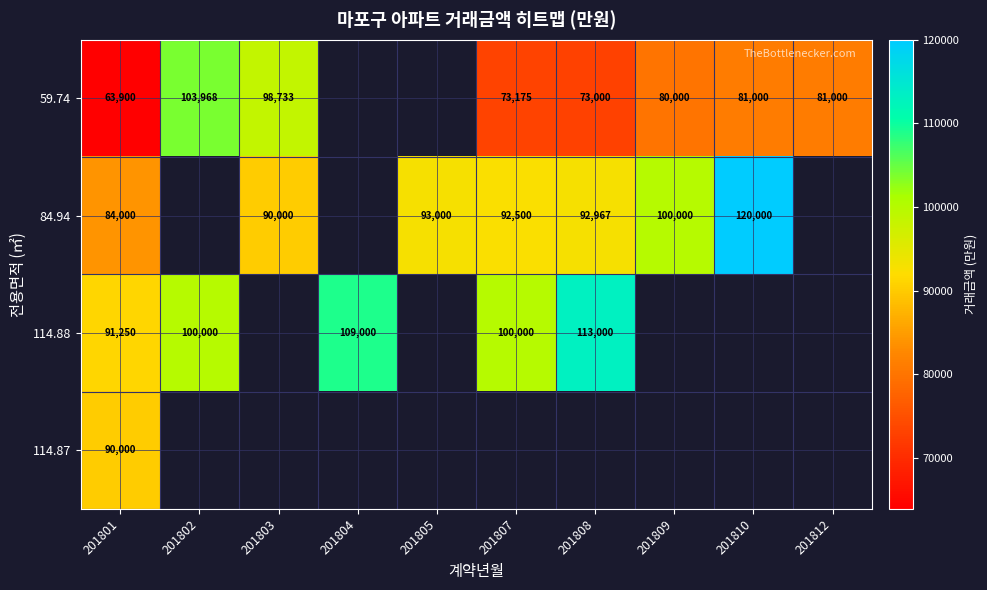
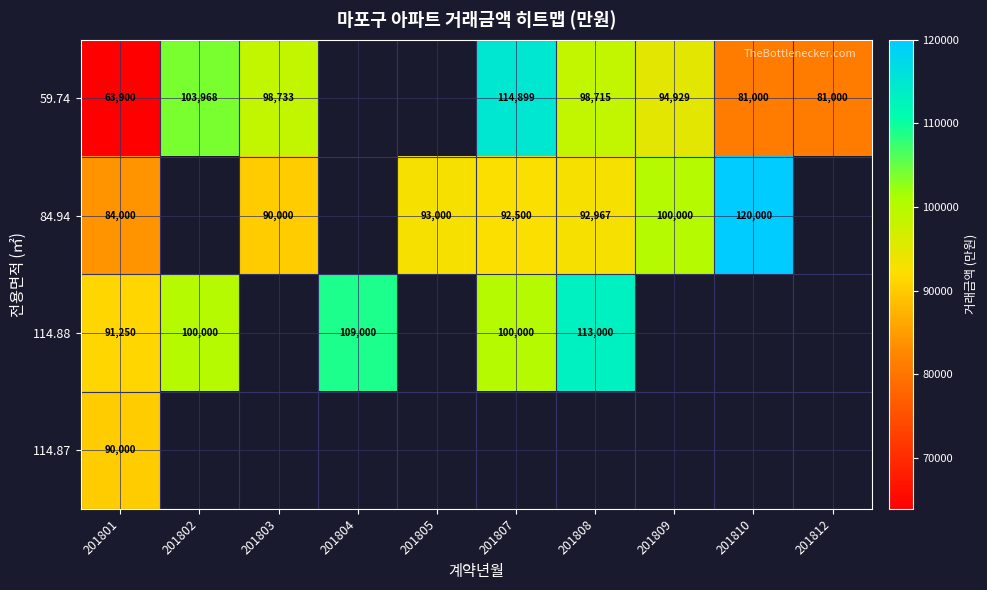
  {
    "59.74": {
      "201801": "63,900",
      "201802": "103,968",
      "201803": "98,733",
-     "201807": "73,175",
-     "201808": "73,000",
-     "201809": "80,000",
+     "201807": "114,899",
+     "201808": "98,715",
+     "201809": "94,929",
      "201810": "81,000"
    },
    "84.94": {
      "201801": "84,000",
      "201803": "90,000",
      "201805": "93,000",
      "201807": "92,500",
      "201808": "92,967",
      "201809": "100,000",
      "201810": "120,000"
    },
    "114.88": {
      "201801": "91,250",
      "201802": "100,000",
      "201804": "109,000",
      "201807": "100,000",
      "201808": "113,000"
    },
    "114.87": {
      "201801": "90,000"
    }
  }
